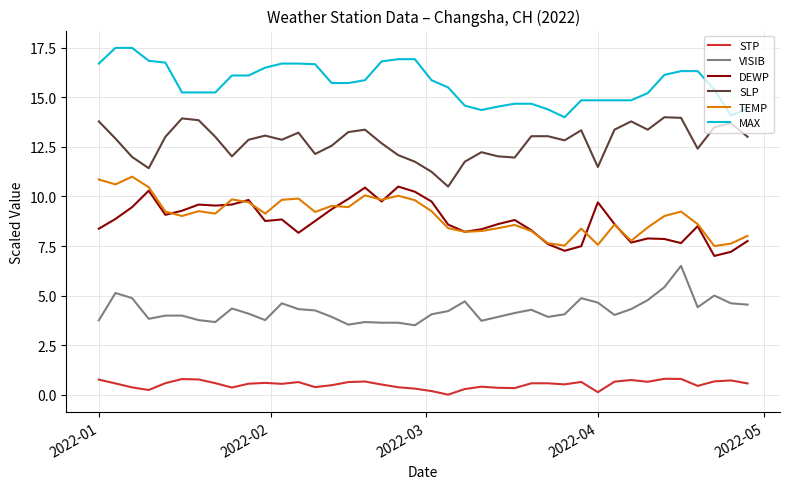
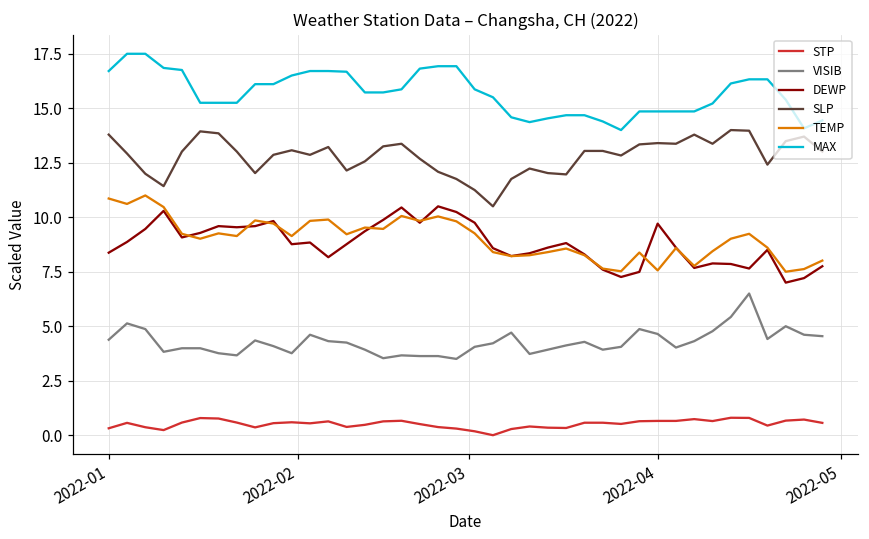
  {
    "STP": {
-     "2022-01": 0.8,
-     "2022-04": 0.1
+     "2022-01": 0.3,
+     "2022-04": 0.7
    },
    "VISIB": {
-     "2022-01": 3.7,
+     "2022-01": 4.4,
      "2022-04": 4.6
    },
    "DEWP": {
      "2022-01": 8.4,
      "2022-04": 9.7
    },
    "SLP": {
      "2022-01": 13.8,
-     "2022-04": 11.5
+     "2022-04": 13.4
    },
    "TEMP": {
      "2022-01": 10.9,
      "2022-04": 7.6
    },
    "MAX": {
      "2022-01": 16.7,
      "2022-04": 14.9
    }
  }
